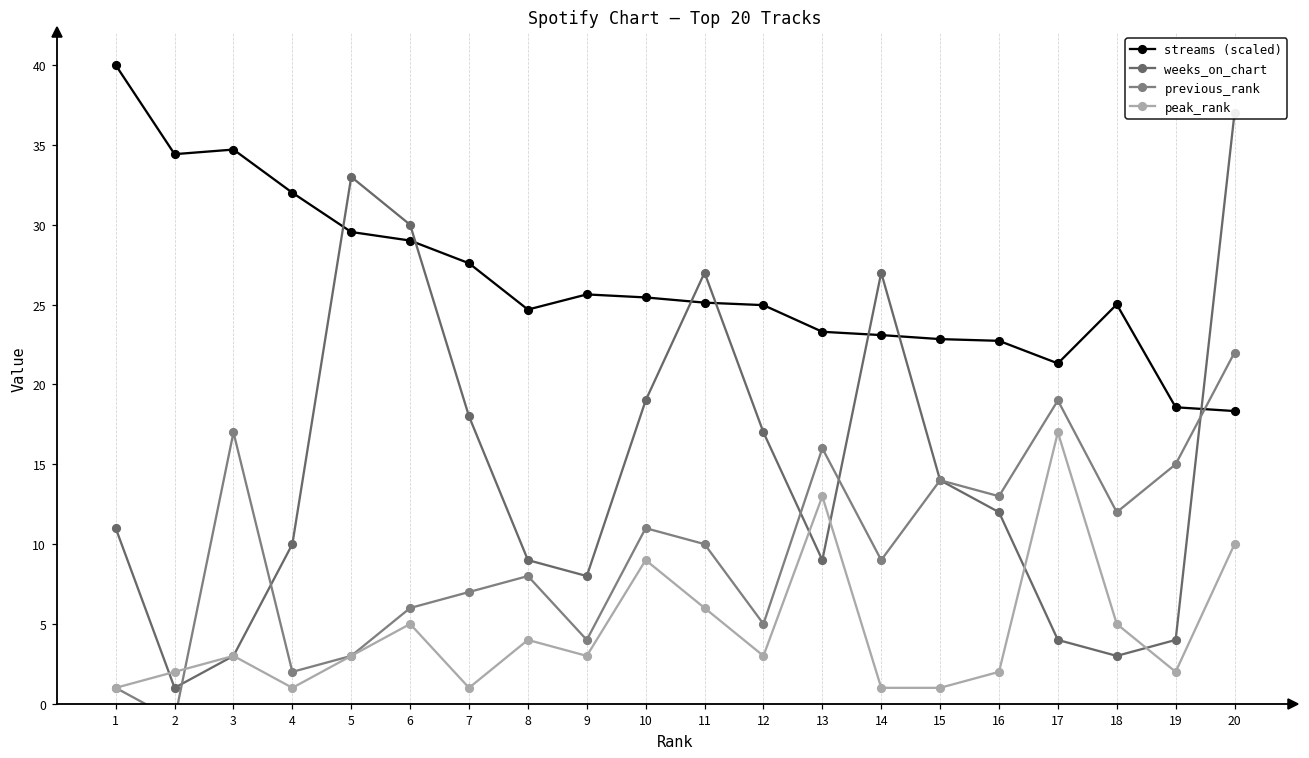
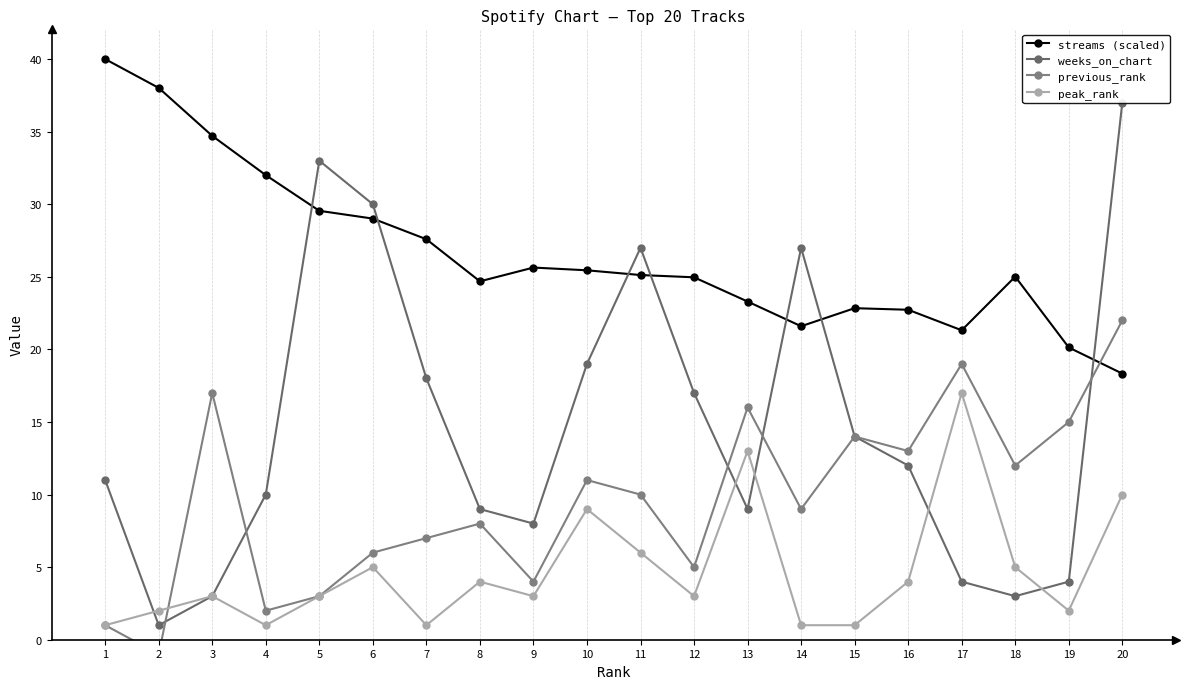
  {
    "streams (scaled)": {
      "1": 40.0,
-     "2": 34.4,
+     "2": 38.0,
      "3": 34.7,
      "4": 32.0,
      "5": 29.5,
      "6": 29.0,
      "7": 27.6,
      "8": 24.7,
      "9": 25.6,
      "10": 25.4,
      "11": 25.1,
      "12": 25.0,
      "13": 23.3,
-     "14": 23.1,
+     "14": 21.6,
      "15": 22.8,
      "16": 22.7,
      "17": 21.3,
      "18": 25.0,
-     "19": 18.6,
+     "19": 20.1,
      "20": 18.3
    },
    "peak_rank": {
      "2": 2,
      "4": 1,
      "6": 5,
      "7": 1,
      "8": 4,
      "9": 3,
      "10": 9,
      "11": 6,
      "12": 3,
      "13": 13,
      "14": 1,
      "15": 1,
-     "16": 2,
+     "16": 4,
      "17": 17,
      "18": 5,
      "19": 2,
      "20": 10
    }
  }
